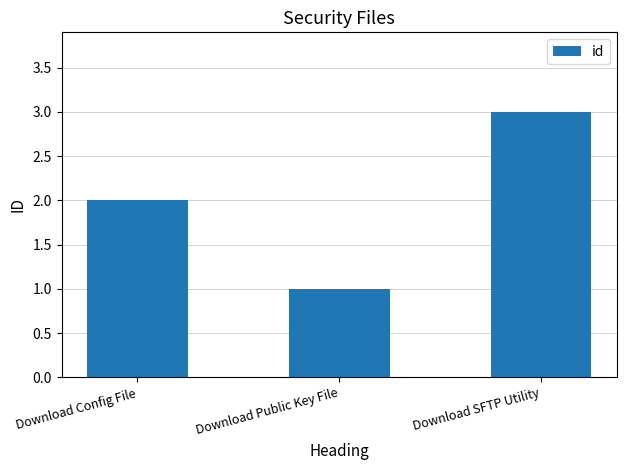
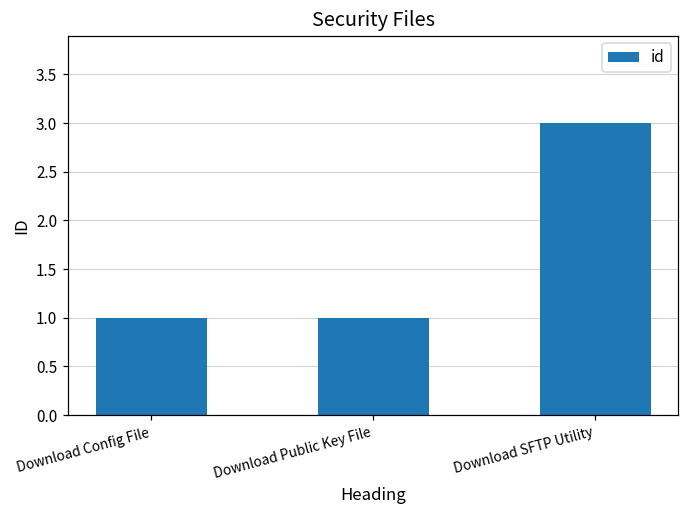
  {
-   "Download Config File": 2,
+   "Download Config File": 1,
    "Download Public Key File": 1,
    "Download SFTP Utility": 3
  }
